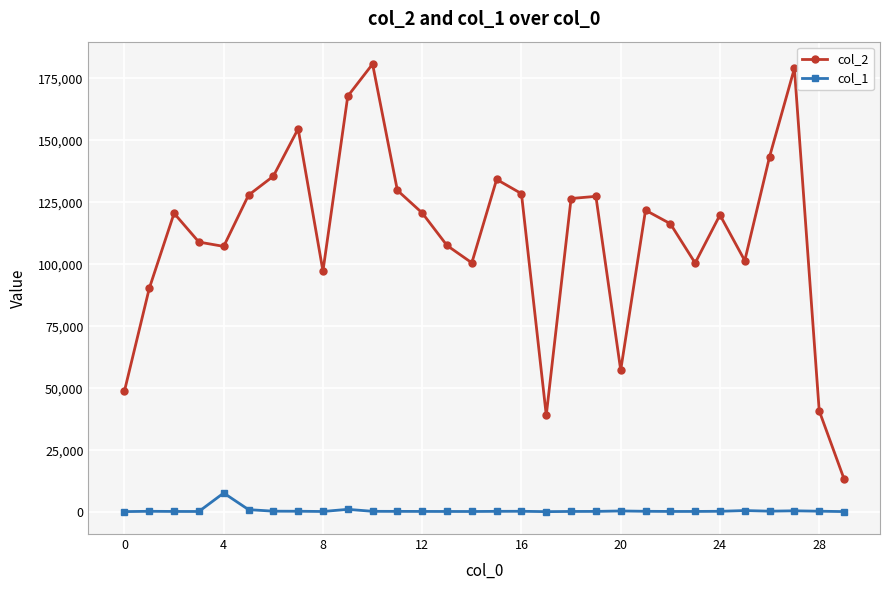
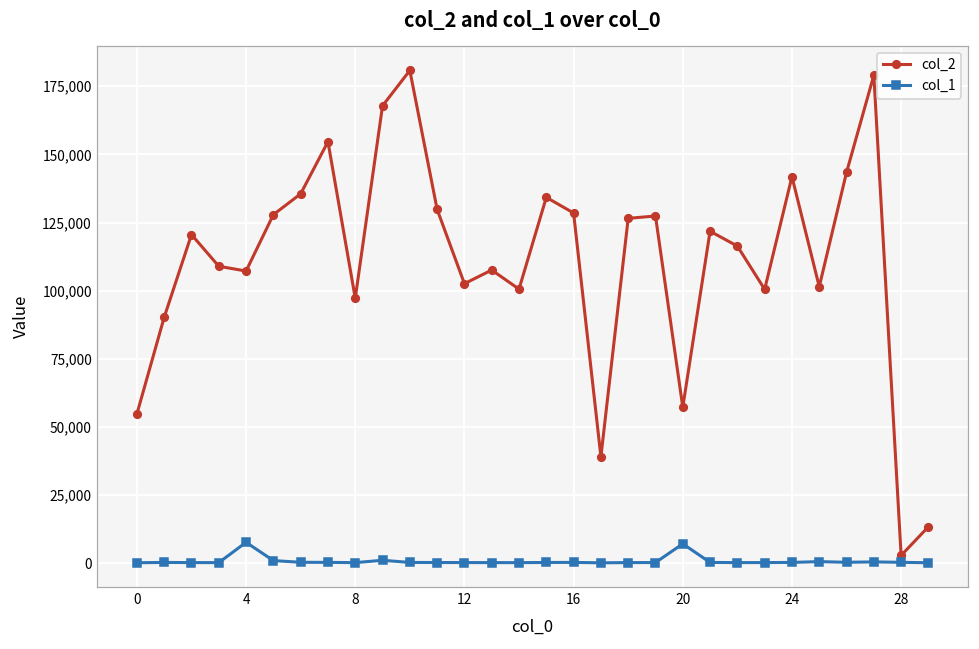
  {
    "col_2": {
-     "0": "49,000",
+     "0": "55,000",
      "4": "107,000",
      "8": "97,000",
-     "12": "121,000",
+     "12": "103,000",
      "16": "128,000",
      "20": "57,000",
-     "24": "120,000",
-     "28": "41,000"
+     "24": "142,000",
+     "28": "3,000"
    },
    "col_1": {
      "0": "0",
      "4": "8,000",
      "8": "0",
      "12": "0",
      "16": "0",
-     "20": "0",
+     "20": "7,000",
      "24": "0",
      "28": "0"
    }
  }
